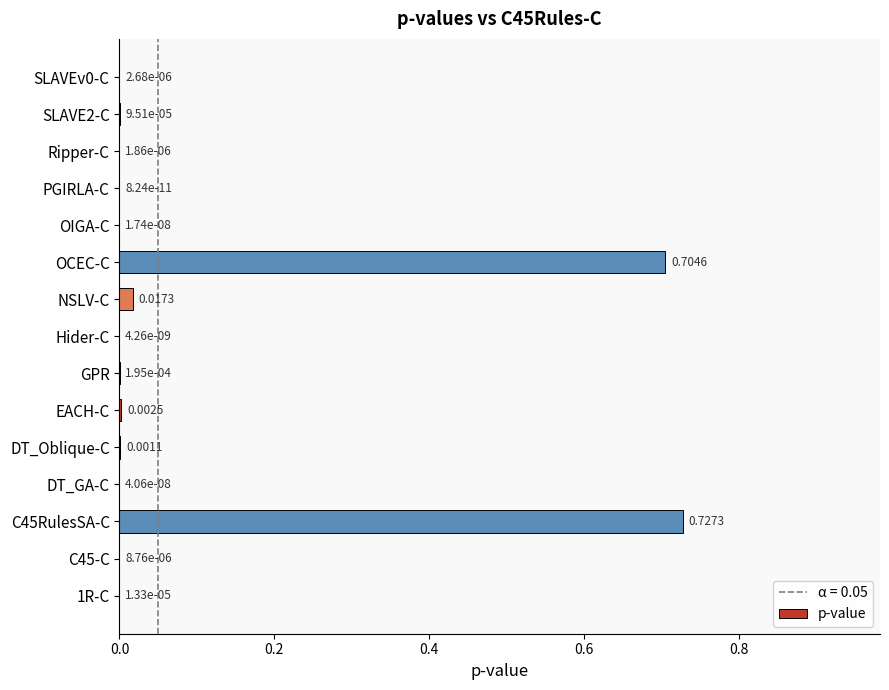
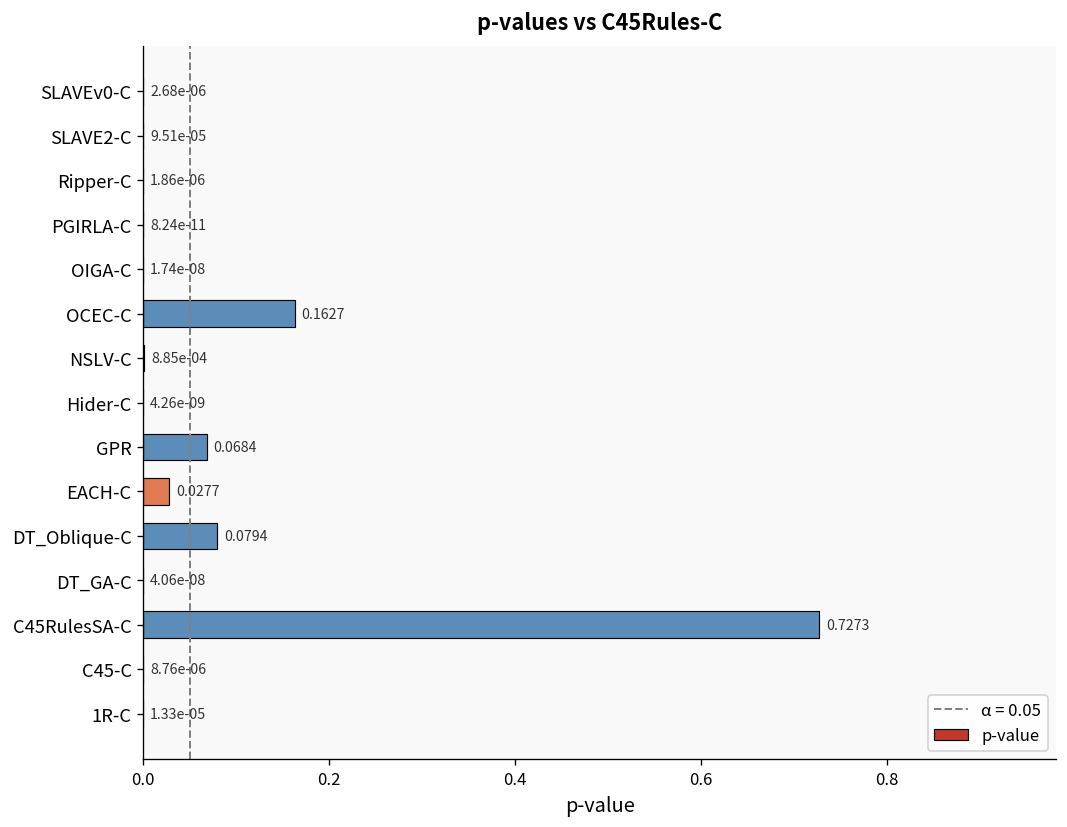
  {
    "SLAVEv0-C": "2.68e-06",
    "SLAVE2-C": "9.51e-05",
    "Ripper-C": "1.86e-06",
    "PGIRLA-C": "8.24e-11",
    "OIGA-C": "1.74e-08",
-   "OCEC-C": "0.7046",
-   "NSLV-C": "0.0173",
+   "OCEC-C": "0.1627",
+   "NSLV-C": "8.85e-04",
    "Hider-C": "4.26e-09",
-   "GPR": "1.95e-04",
-   "EACH-C": "0.0025",
-   "DT_Oblique-C": "0.0011",
+   "GPR": "0.0684",
+   "EACH-C": "0.0277",
+   "DT_Oblique-C": "0.0794",
    "DT_GA-C": "4.06e-08",
    "C45RulesSA-C": "0.7273",
    "C45-C": "8.76e-06",
    "1R-C": "1.33e-05"
  }
